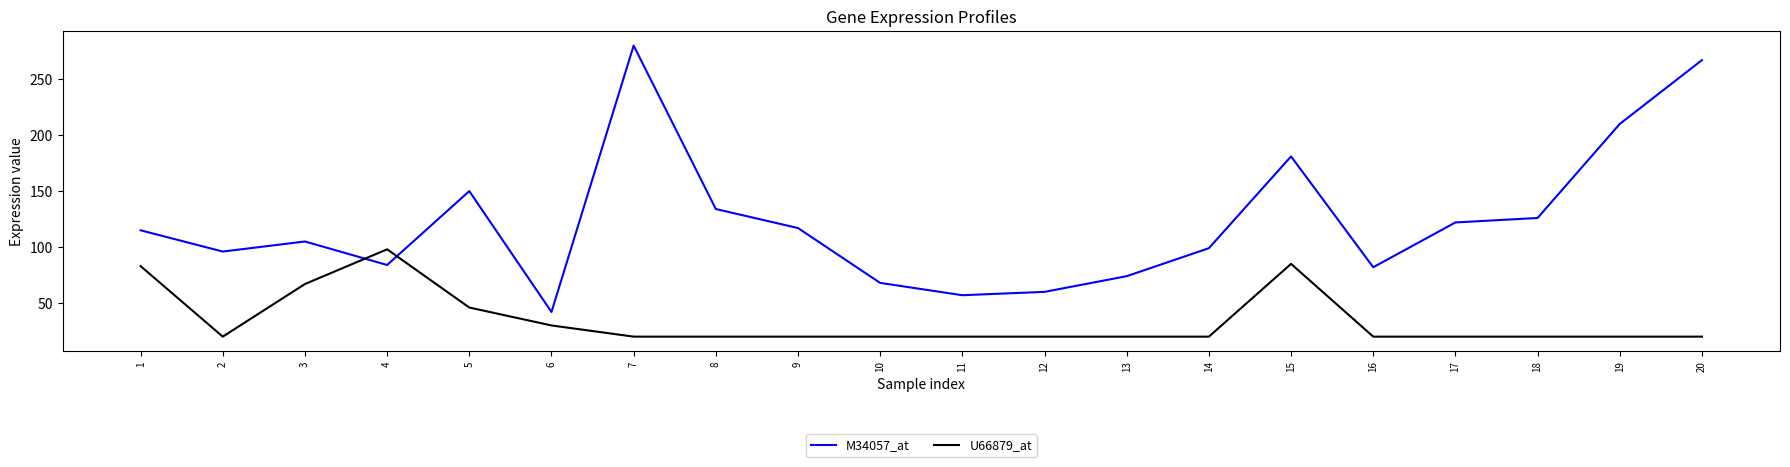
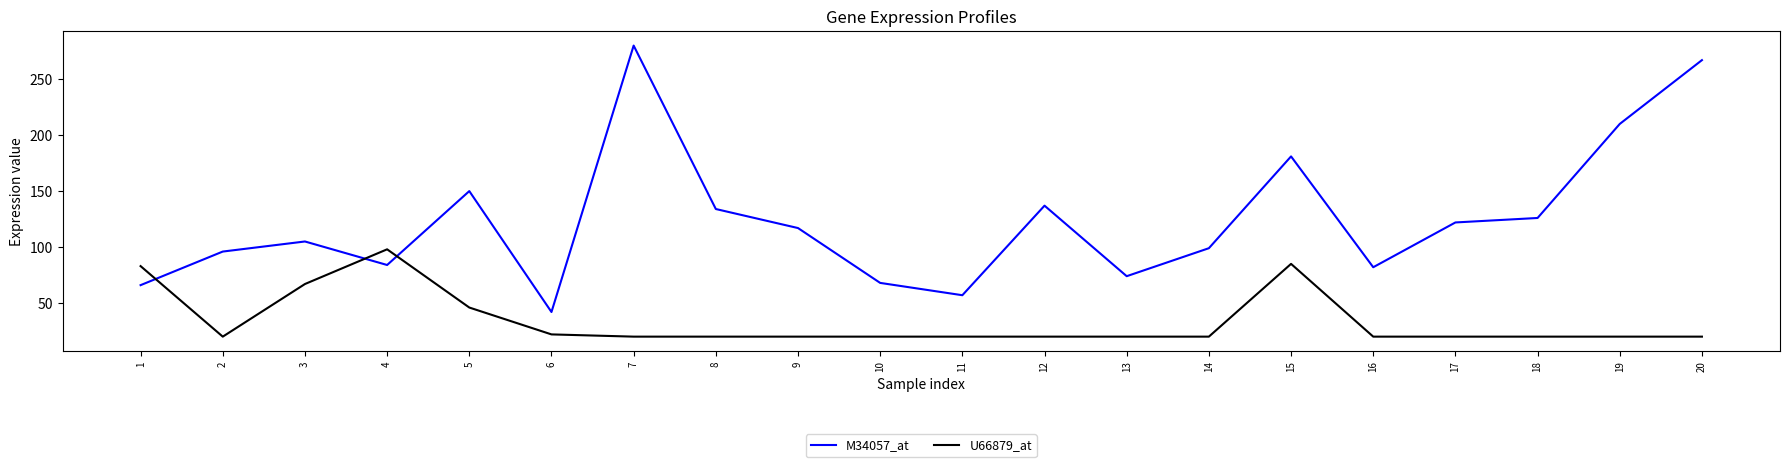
  {
    "M34057_at": {
-     "1": 115,
+     "1": 66,
      "2": 96,
      "3": 105,
      "4": 84,
      "5": 150,
      "6": 42,
      "7": 280,
      "8": 134,
      "9": 117,
      "10": 68,
      "11": 57,
-     "12": 60,
+     "12": 137,
      "13": 74,
      "14": 99,
      "15": 181,
      "16": 82,
      "17": 122,
      "18": 126,
      "19": 210,
      "20": 267
    },
    "U66879_at": {
      "1": 83,
      "2": 20,
      "3": 67,
      "4": 98,
      "5": 46,
-     "6": 30,
+     "6": 22,
      "7": 20,
      "8": 20,
      "9": 20,
      "10": 20,
      "11": 20,
      "12": 20,
      "13": 20,
      "14": 20,
      "15": 85,
      "16": 20,
      "17": 20,
      "18": 20,
      "19": 20,
      "20": 20
    }
  }
